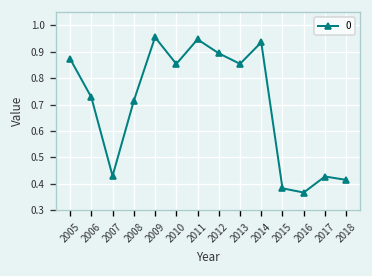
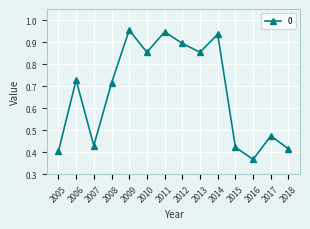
  {
-   "2005": 0.87,
+   "2005": 0.40,
    "2006": 0.73,
    "2007": 0.43,
    "2008": 0.71,
    "2009": 0.95,
    "2010": 0.85,
    "2011": 0.95,
    "2012": 0.89,
    "2013": 0.85,
    "2014": 0.94,
-   "2015": 0.38,
+   "2015": 0.42,
    "2016": 0.37,
-   "2017": 0.43,
+   "2017": 0.47,
    "2018": 0.42
  }
